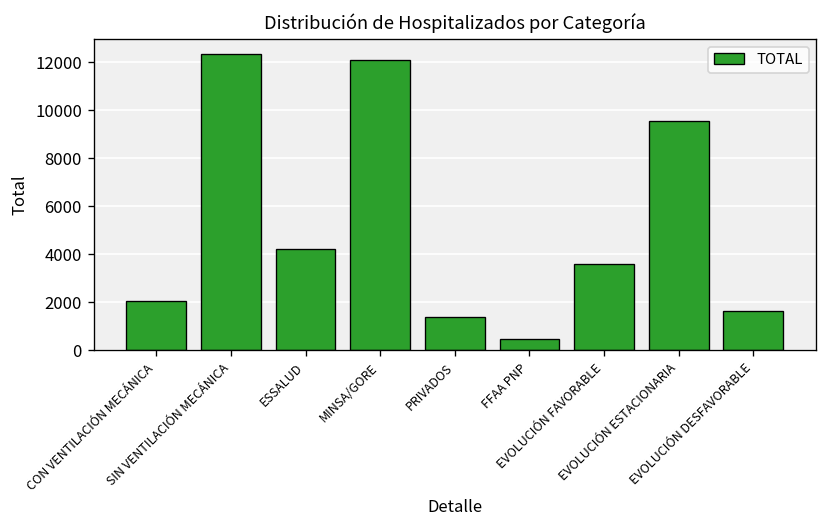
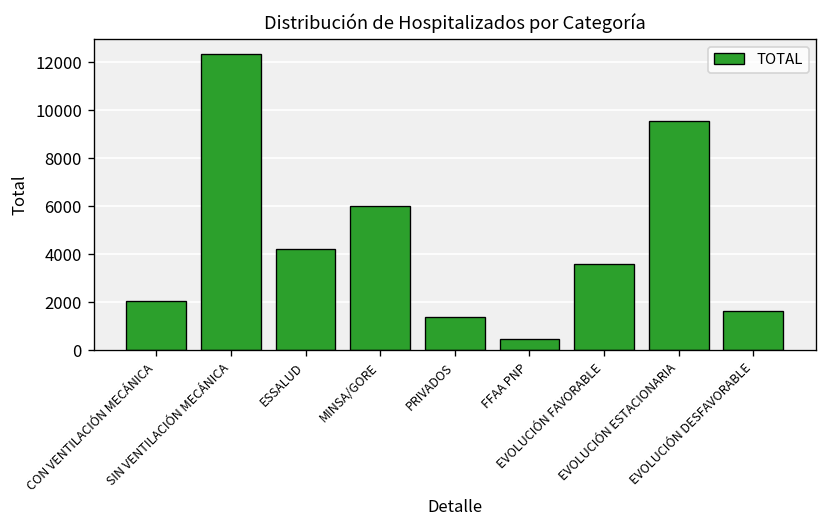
  {
    "CON VENTILACIÓN MECÁNICA": 2100,
    "SIN VENTILACIÓN MECÁNICA": 12400,
    "ESSALUD": 4200,
-   "MINSA/GORE": 12100,
+   "MINSA/GORE": 6000,
    "PRIVADOS": 1400,
    "FFAA PNP": 500,
    "EVOLUCIÓN FAVORABLE": 3600,
    "EVOLUCIÓN ESTACIONARIA": 9600,
    "EVOLUCIÓN DESFAVORABLE": 1700
  }
